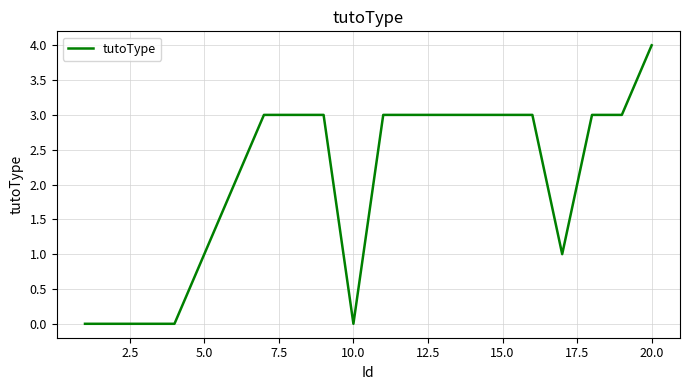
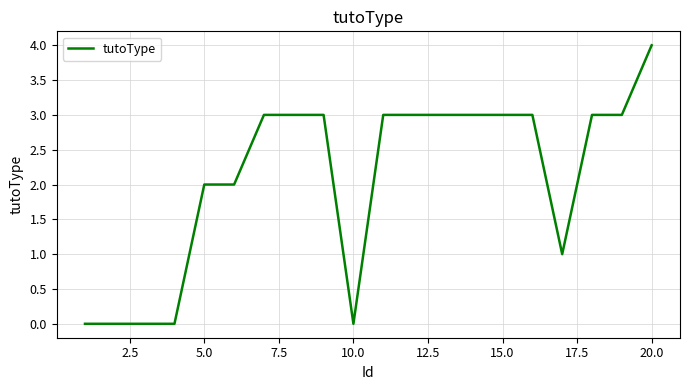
  {
-   "5.0": 1,
+   "5.0": 2,
    "10.0": 0,
    "15.0": 3,
    "20.0": 4
  }
